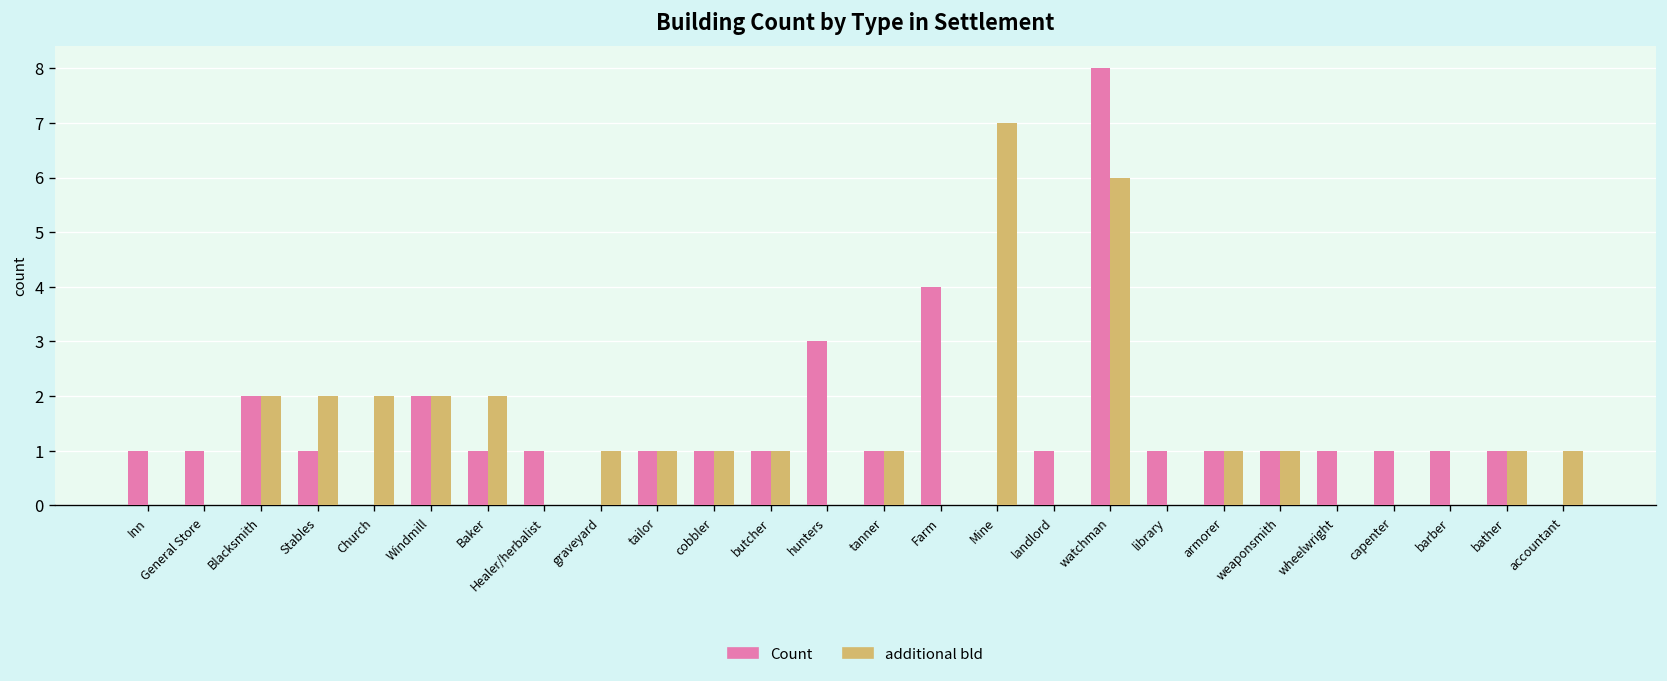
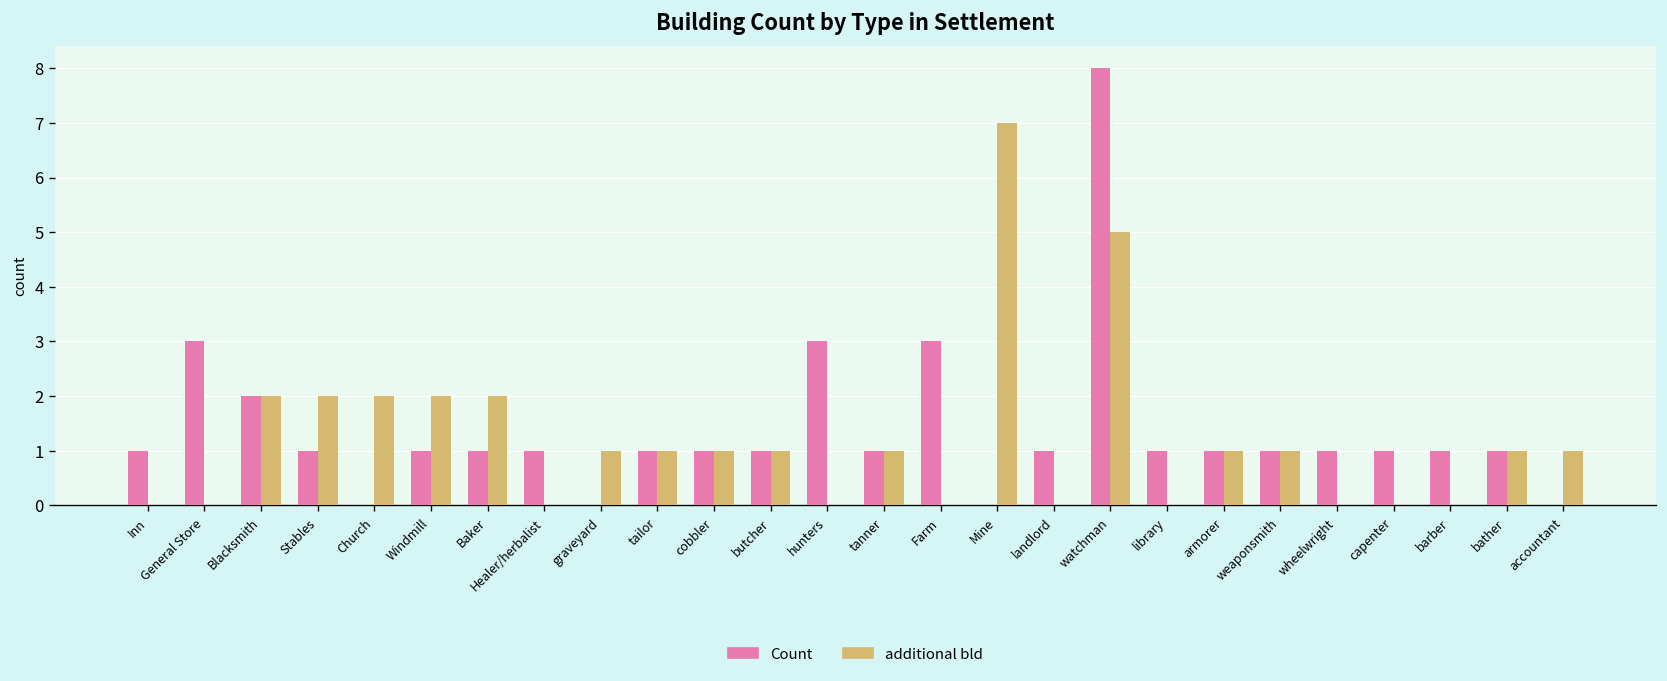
  {
    "Count": {
      "Inn": 1,
-     "General Store": 1,
+     "General Store": 3,
      "Blacksmith": 2,
      "Stables": 1,
      "Church": 0,
-     "Windmill": 2,
+     "Windmill": 1,
      "Baker": 1,
      "Healer/herbalist": 1,
      "graveyard": 0,
      "tailor": 1,
      "cobbler": 1,
      "butcher": 1,
      "hunters": 3,
      "tanner": 1,
-     "Farm": 4,
+     "Farm": 3,
      "Mine": 0,
      "landlord": 1,
      "watchman": 8,
      "library": 1,
      "armorer": 1,
      "weaponsmith": 1,
      "wheelwright": 1,
      "capenter": 1,
      "barber": 1,
      "bather": 1,
      "accountant": 0
    },
    "additional bld": {
      "Inn": 0,
      "General Store": 0,
      "Blacksmith": 2,
      "Stables": 2,
      "Church": 2,
      "Windmill": 2,
      "Baker": 2,
      "Healer/herbalist": 0,
      "graveyard": 1,
      "tailor": 1,
      "cobbler": 1,
      "butcher": 1,
      "hunters": 0,
      "tanner": 1,
      "Farm": 0,
      "Mine": 7,
      "landlord": 0,
-     "watchman": 6,
+     "watchman": 5,
      "library": 0,
      "armorer": 1,
      "weaponsmith": 1,
      "wheelwright": 0,
      "capenter": 0,
      "barber": 0,
      "bather": 1,
      "accountant": 1
    }
  }
